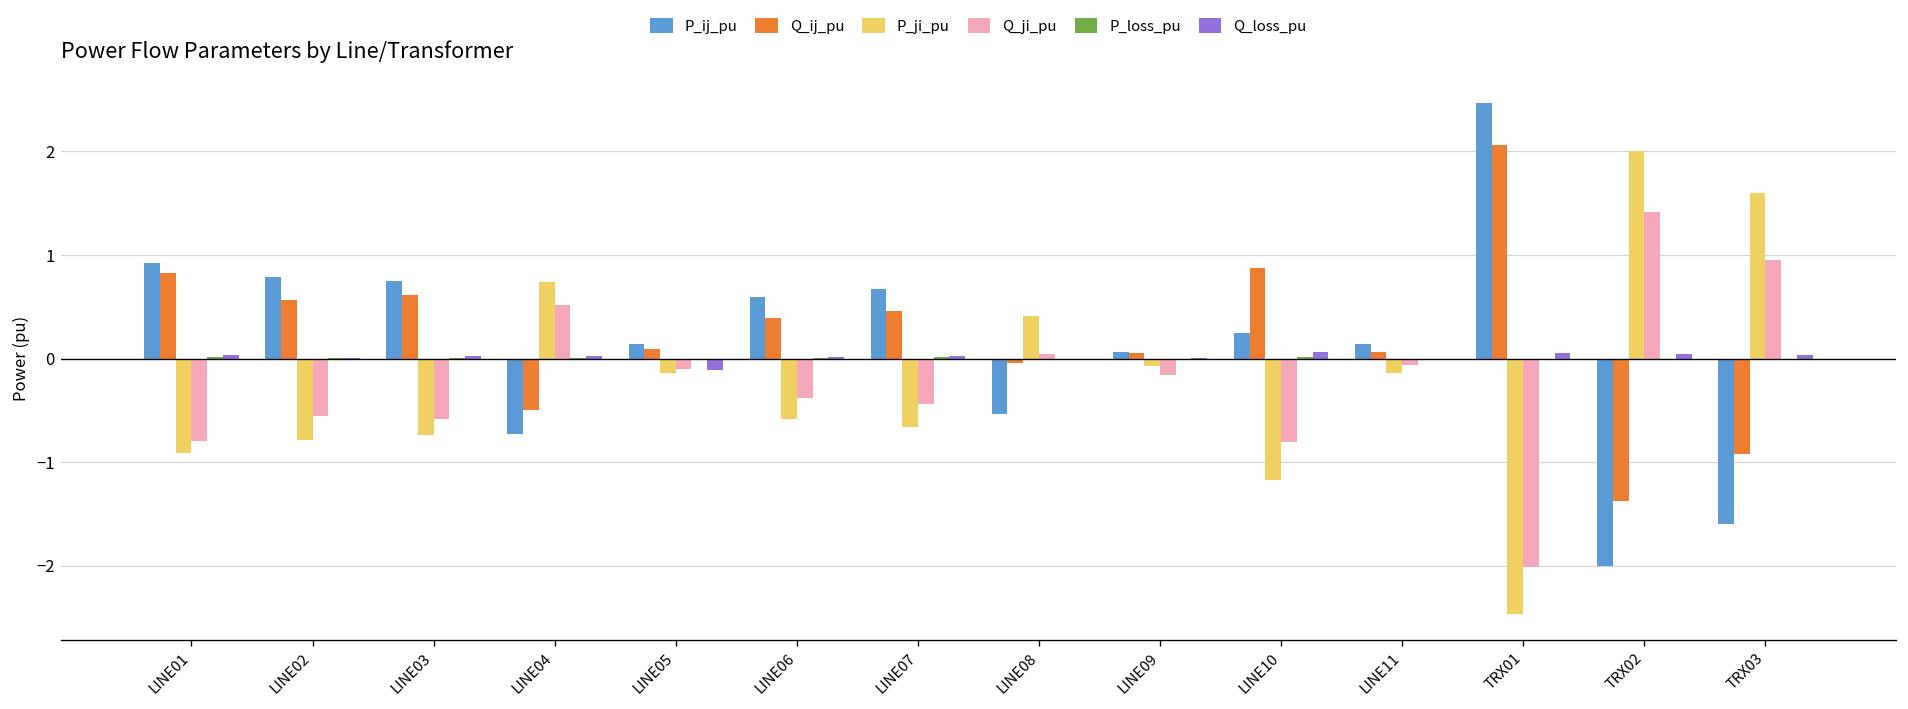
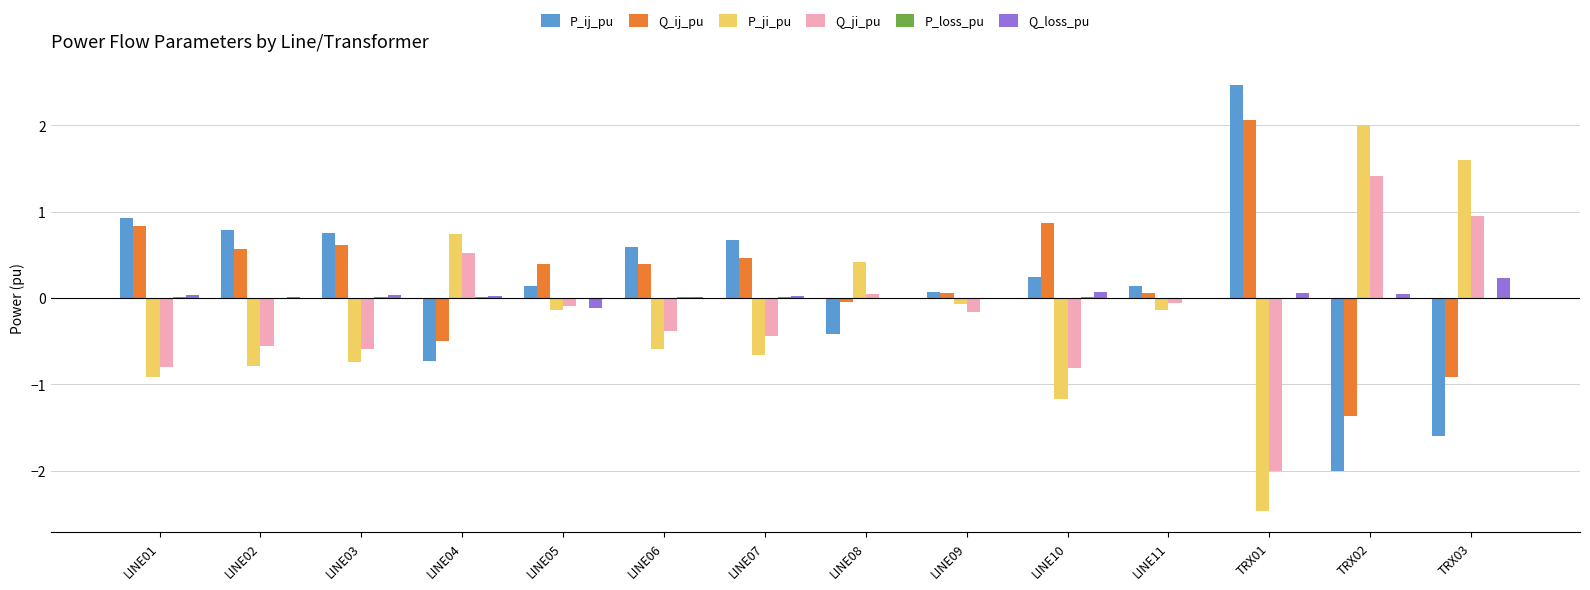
  {
    "P_ij_pu": {
      "LINE01": 0.9,
      "LINE02": 0.8,
      "LINE03": 0.8,
      "LINE04": -0.7,
      "LINE05": 0.1,
      "LINE06": 0.6,
      "LINE07": 0.7,
-     "LINE08": -0.5,
+     "LINE08": -0.4,
      "LINE09": 0.1,
      "LINE10": 0.2,
      "LINE11": 0.1,
      "TRX01": 2.5,
      "TRX02": -2.0,
      "TRX03": -1.6
    },
    "Q_ij_pu": {
      "LINE01": 0.8,
      "LINE02": 0.6,
      "LINE03": 0.6,
      "LINE04": -0.5,
-     "LINE05": 0.1,
+     "LINE05": 0.4,
      "LINE06": 0.4,
      "LINE07": 0.5,
      "LINE08": 0.0,
      "LINE09": 0.1,
      "LINE10": 0.9,
      "LINE11": 0.1,
      "TRX01": 2.1,
      "TRX02": -1.4,
      "TRX03": -0.9
    },
    "P_ji_pu": {
      "LINE01": -0.9,
      "LINE02": -0.8,
      "LINE03": -0.7,
      "LINE04": 0.7,
      "LINE05": -0.1,
      "LINE06": -0.6,
      "LINE07": -0.7,
      "LINE08": 0.4,
      "LINE09": -0.1,
      "LINE10": -1.2,
      "LINE11": -0.1,
      "TRX01": -2.5,
      "TRX02": 2.0,
      "TRX03": 1.6
    },
    "Q_ji_pu": {
      "LINE01": -0.8,
      "LINE02": -0.6,
      "LINE03": -0.6,
      "LINE04": 0.5,
      "LINE05": -0.1,
      "LINE06": -0.4,
      "LINE07": -0.4,
      "LINE08": 0.0,
      "LINE09": -0.2,
      "LINE10": -0.8,
      "LINE11": -0.1,
      "TRX01": -2.0,
      "TRX02": 1.4,
      "TRX03": 1.0
    },
    "P_loss_pu": {
      "TRX01": 0.0,
      "TRX02": 0.0,
      "TRX03": 0.0
    },
    "Q_loss_pu": {
      "LINE01": 0.0,
      "LINE03": 0.0,
      "LINE05": -0.1,
      "LINE10": 0.1,
      "TRX01": 0.1,
      "TRX02": 0.0,
-     "TRX03": 0.0
+     "TRX03": 0.2
    }
  }
